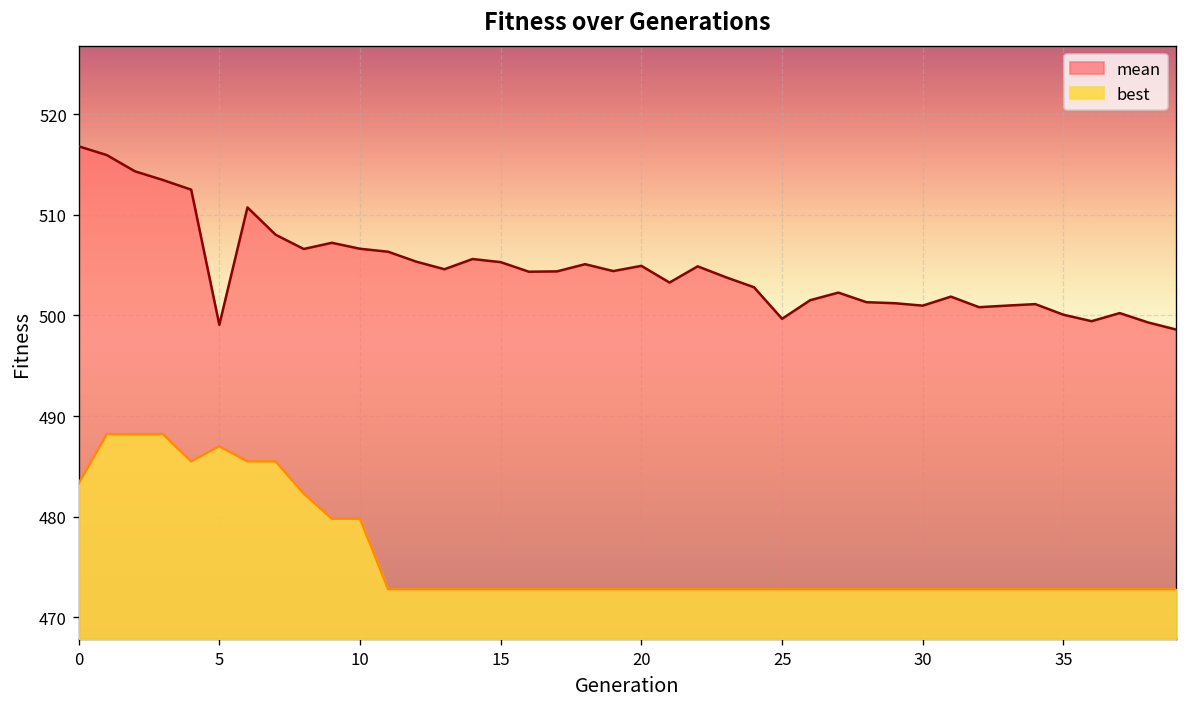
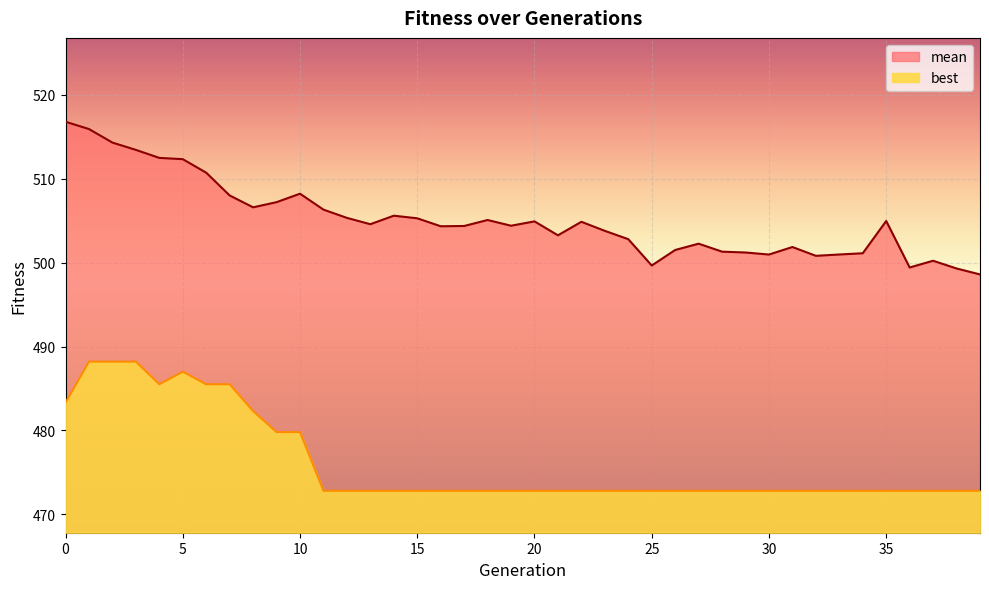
  {
    "mean": {
      "0": 517,
-     "5": 499,
-     "10": 507,
+     "5": 512,
+     "10": 508,
      "15": 505,
      "20": 505,
      "25": 500,
      "30": 501,
-     "35": 500
+     "35": 505
    },
    "best": {
      "0": 483,
      "5": 487,
      "10": 480,
      "15": 473,
      "20": 473,
      "25": 473,
      "30": 473,
      "35": 473
    }
  }
